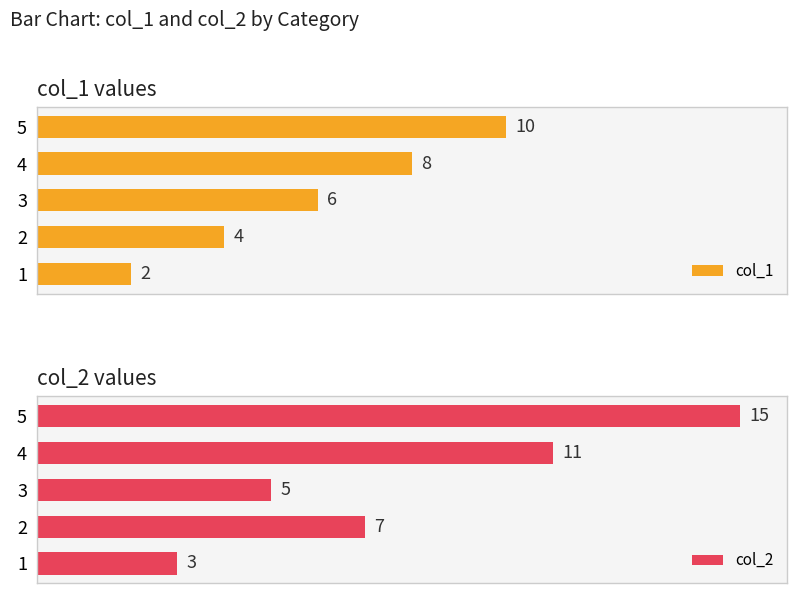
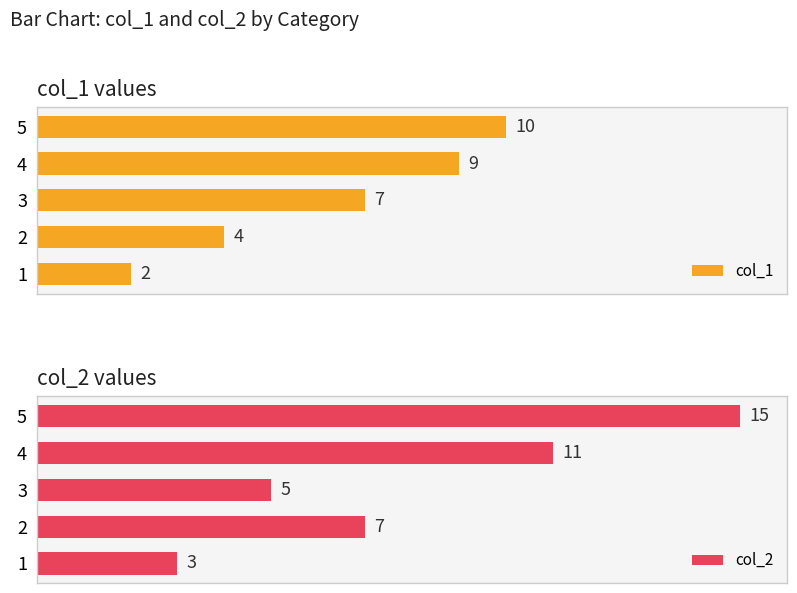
  {
    "col_1 values": {
      "5": 10,
-     "4": 8,
-     "3": 6,
+     "4": 9,
+     "3": 7,
      "2": 4,
      "1": 2
    },
    "col_2 values": {
      "5": 15,
      "4": 11,
      "3": 5,
      "2": 7,
      "1": 3
    }
  }
